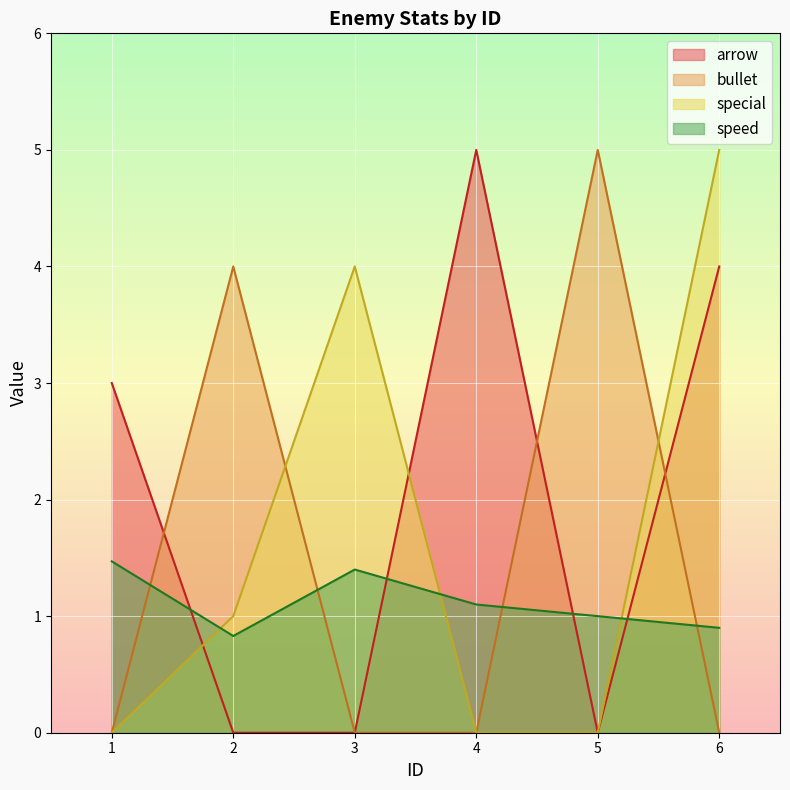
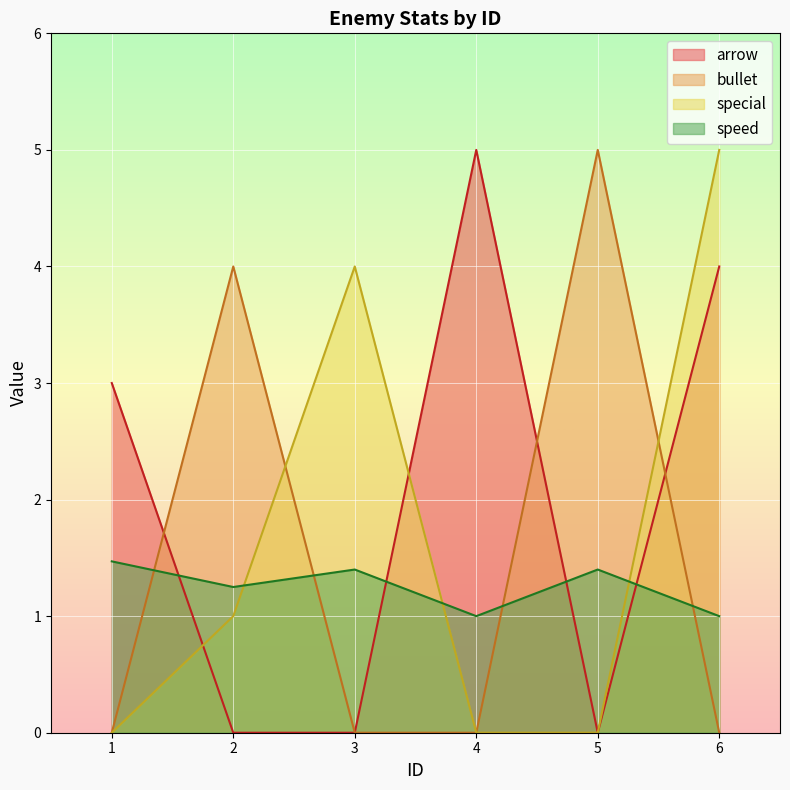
  {
    "arrow": {
      "1": 3.00,
      "2": 0.00,
      "4": 5.00,
      "6": 4.00
    },
    "speed": {
      "1": 1.47,
-     "2": 0.83,
+     "2": 1.25,
      "3": 1.40,
-     "4": 1.1,
-     "5": 1.0,
-     "6": 0.9
+     "4": 1.0,
+     "5": 1.4,
+     "6": 1.0
    }
  }
